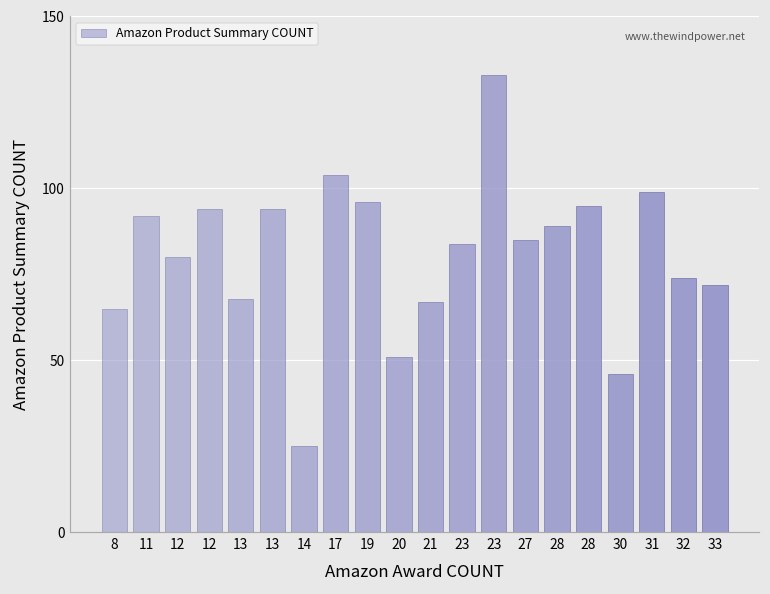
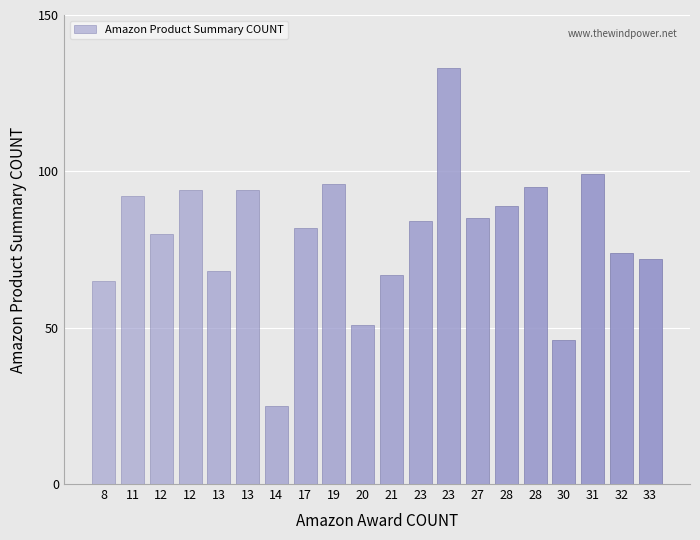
  {
    "8": 65,
    "11": 92,
    "14": 25,
-   "17": 104,
+   "17": 82,
    "19": 96,
    "20": 51,
    "21": 67,
    "27": 85,
    "30": 46,
    "31": 99,
    "32": 74,
    "33": 72
  }
